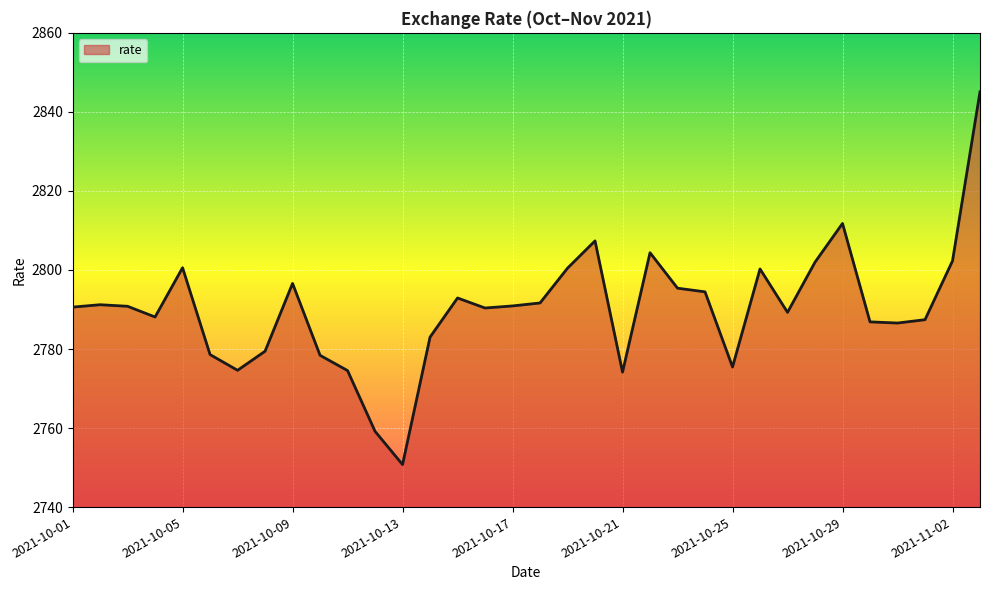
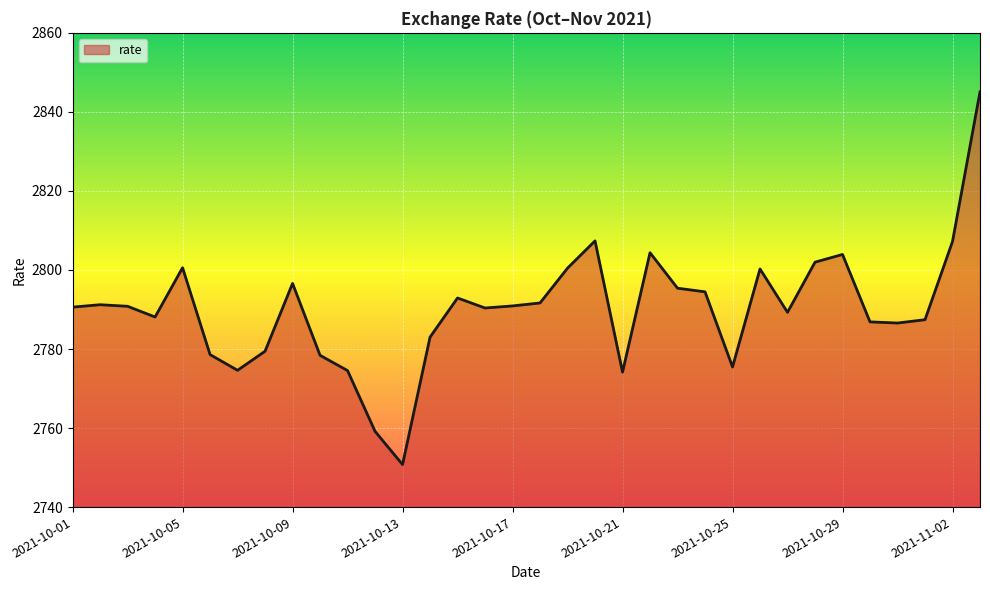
  {
    "2021-10-01": 2791,
    "2021-10-05": 2801,
    "2021-10-09": 2797,
    "2021-10-13": 2751,
    "2021-10-17": 2791,
    "2021-10-21": 2774,
    "2021-10-25": 2775,
-   "2021-10-29": 2812,
-   "2021-11-02": 2802
+   "2021-10-29": 2804,
+   "2021-11-02": 2807
  }
